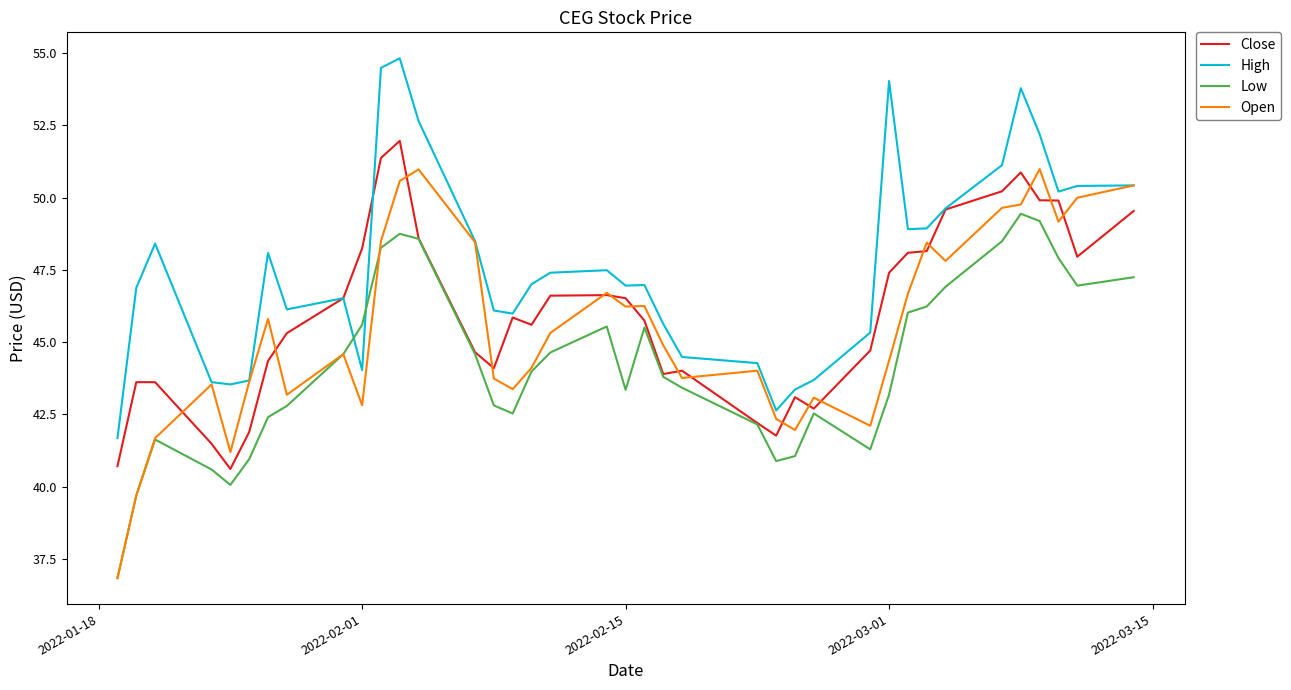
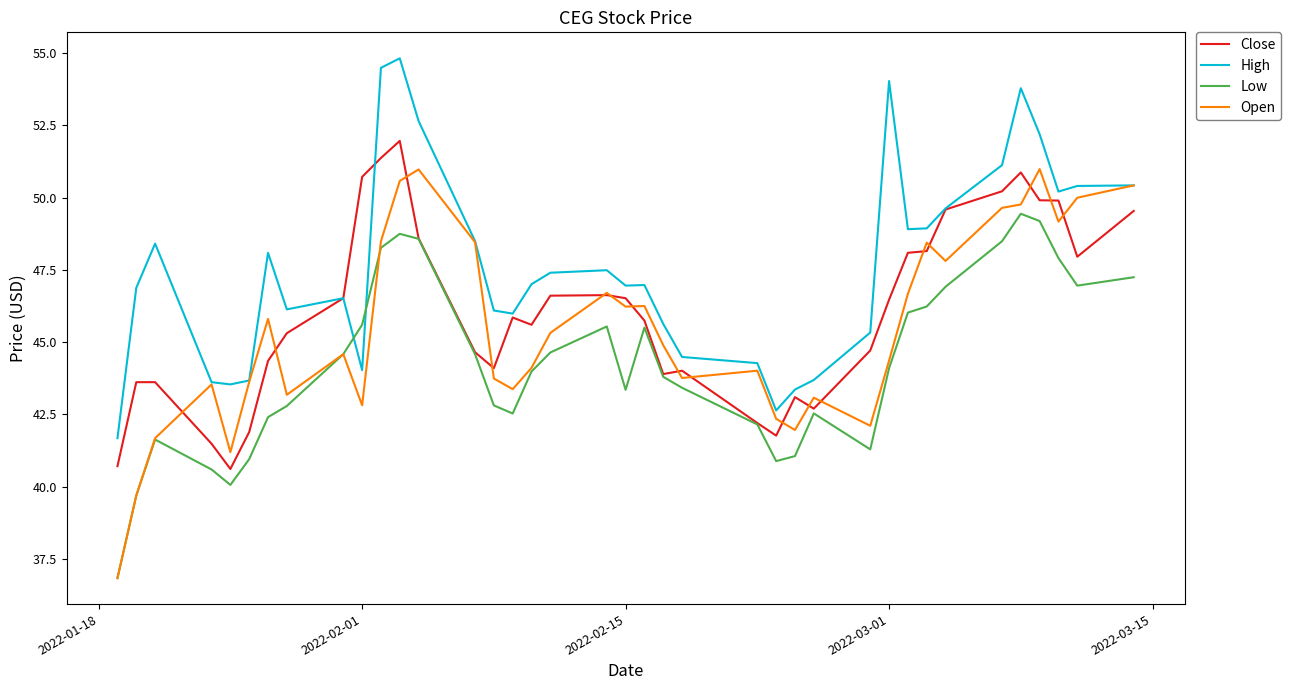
  {
    "Close": {
-     "2022-02-01": 48.2,
+     "2022-02-01": 50.7,
      "2022-02-15": 46.5,
-     "2022-03-01": 47.4
+     "2022-03-01": 46.5
    },
    "High": {
      "2022-02-01": 44.0,
      "2022-02-15": 47.0,
      "2022-03-01": 54.0
    },
    "Low": {
      "2022-02-01": 45.6,
      "2022-02-15": 43.3,
-     "2022-03-01": 43.2
+     "2022-03-01": 44.1
    },
    "Open": {
      "2022-02-01": 42.8,
      "2022-02-15": 46.2,
      "2022-03-01": 44.4
    }
  }
